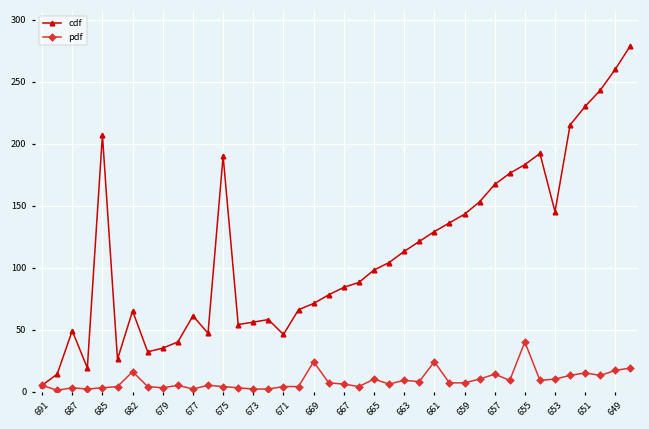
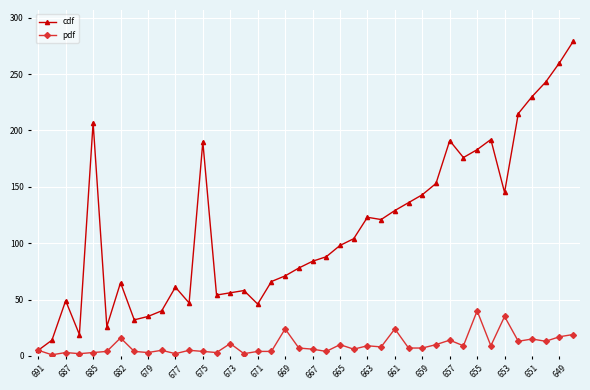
  {
    "cdf": {
      "687": 49,
      "685": 207,
      "682": 65,
      "679": 35,
      "677": 61,
      "675": 190,
      "673": 56,
      "671": 46,
      "669": 71,
      "667": 84,
      "665": 98,
-     "663": 113,
+     "663": 123,
      "661": 129,
      "659": 143,
-     "657": 167,
+     "657": 191,
      "655": 183,
      "653": 145,
      "651": 230,
      "649": 260
    },
    "pdf": {
      "687": 3,
      "685": 3,
      "682": 16,
      "679": 3,
      "677": 2,
      "675": 4,
-     "673": 2,
+     "673": 11,
      "671": 4,
      "669": 24,
      "667": 6,
      "665": 10,
      "663": 9,
      "661": 24,
      "659": 7,
      "657": 14,
      "655": 40,
-     "653": 10,
+     "653": 35,
      "651": 15,
      "649": 17
    }
  }
